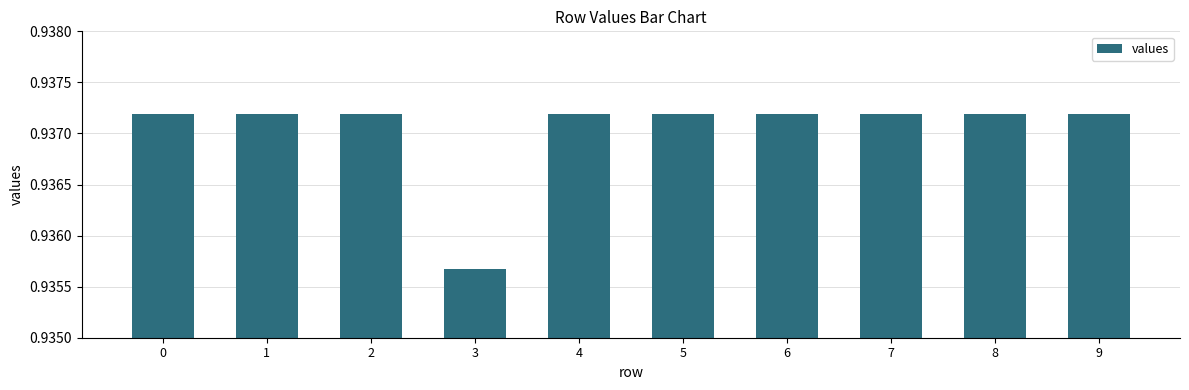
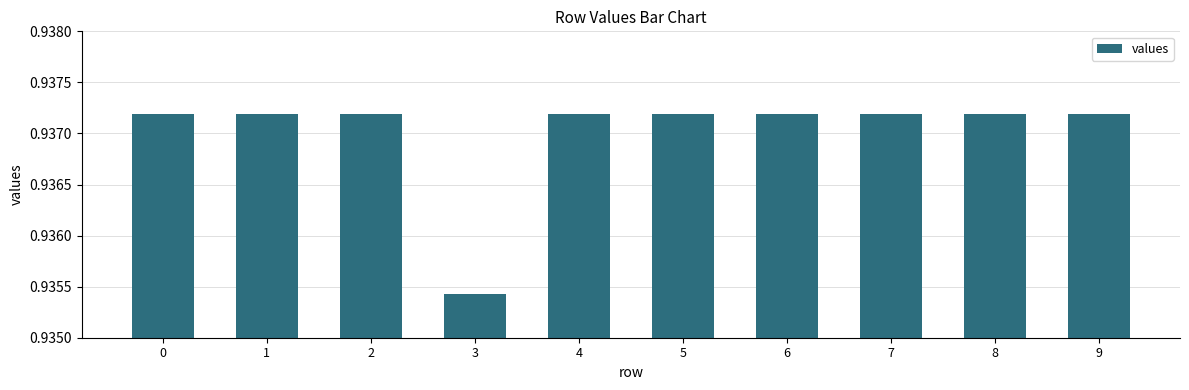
  {
    "0": 0.93719,
    "1": 0.93719,
    "2": 0.93719,
-   "3": 0.93568,
+   "3": 0.93543,
    "4": 0.93719,
    "5": 0.93719,
    "6": 0.93719,
    "7": 0.93719,
    "8": 0.93719,
    "9": 0.93719
  }
